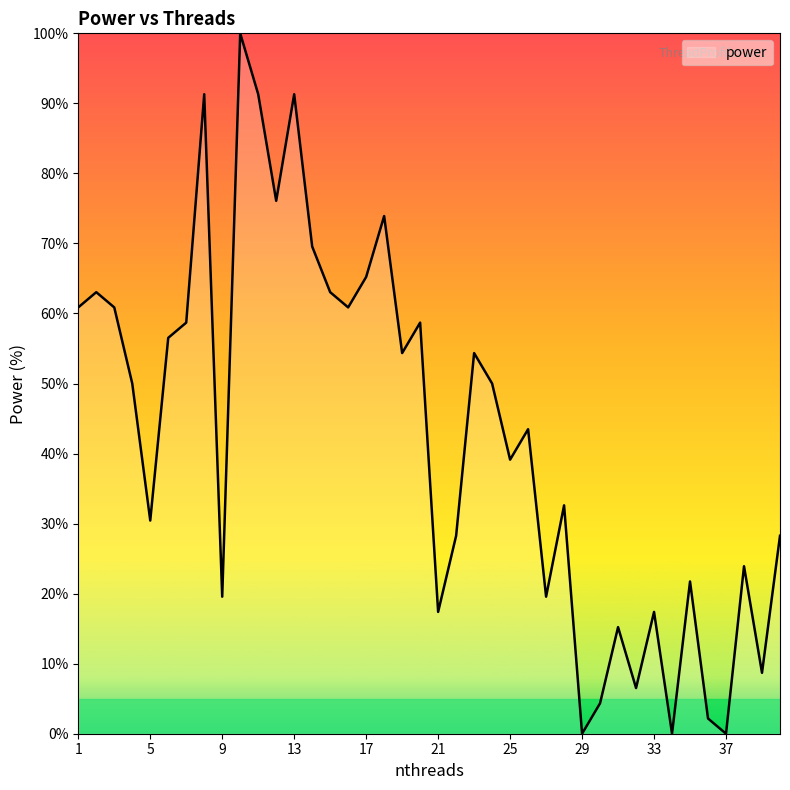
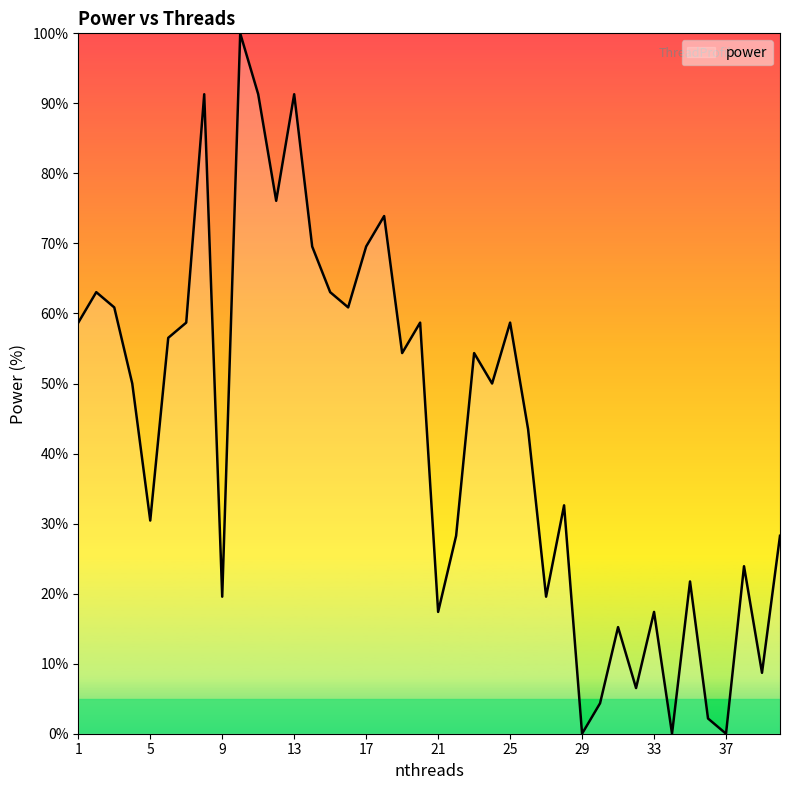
  {
-   "1": "61%",
+   "1": "59%",
    "5": "30%",
    "9": "20%",
    "13": "91%",
-   "17": "65%",
+   "17": "70%",
    "21": "17%",
-   "25": "39%",
+   "25": "59%",
    "33": "17%"
  }
